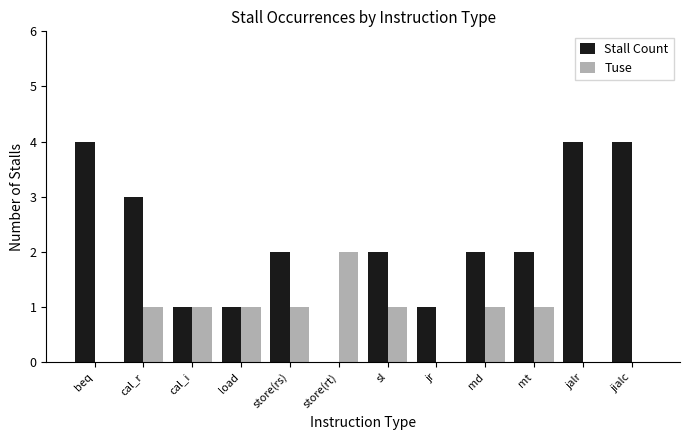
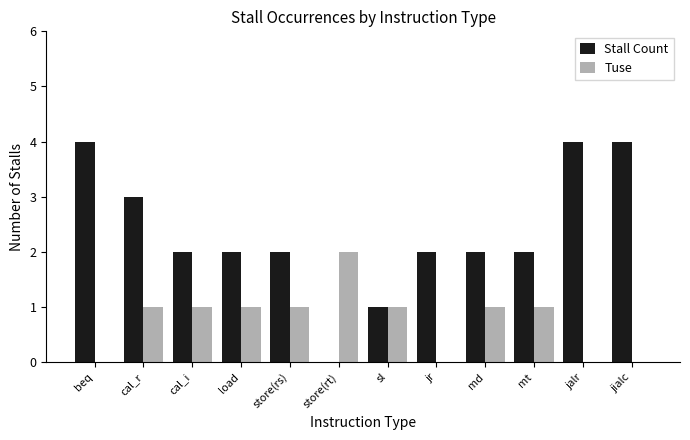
  {
    "Stall Count": {
      "beq": 4,
      "cal_r": 3,
-     "cal_i": 1,
-     "load": 1,
+     "cal_i": 2,
+     "load": 2,
      "store(rs)": 2,
      "store(rt)": 0,
-     "sl": 2,
-     "jr": 1,
+     "sl": 1,
+     "jr": 2,
      "md": 2,
      "mt": 2,
      "jalr": 4,
      "jialc": 4
    },
    "Tuse": {
      "beq": 0,
      "cal_r": 1,
      "cal_i": 1,
      "load": 1,
      "store(rs)": 1,
      "store(rt)": 2,
      "sl": 1,
      "jr": 0,
      "md": 1,
      "mt": 1,
      "jalr": 0,
      "jialc": 0
    }
  }
